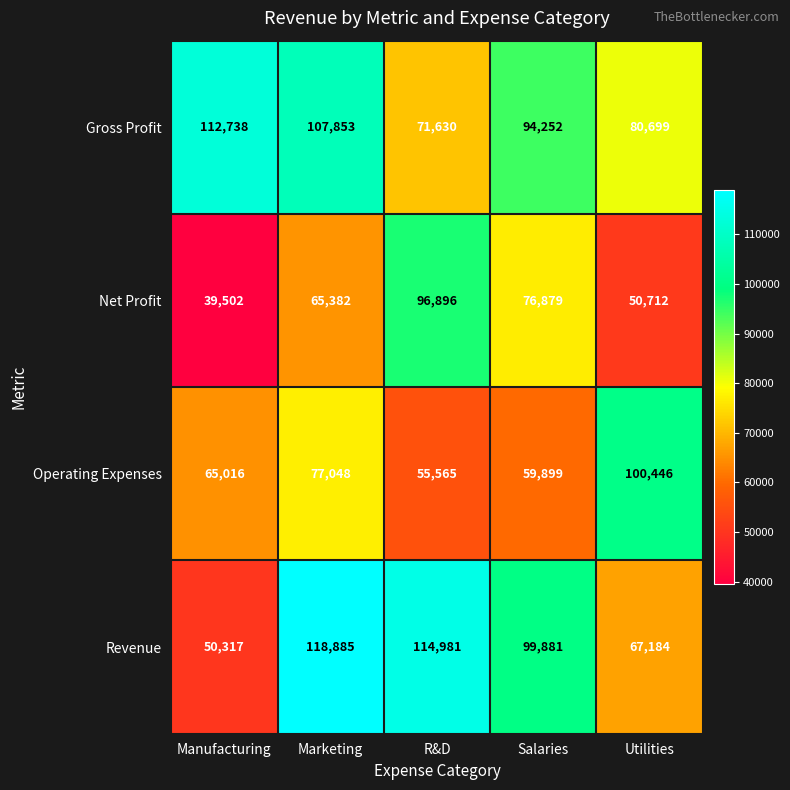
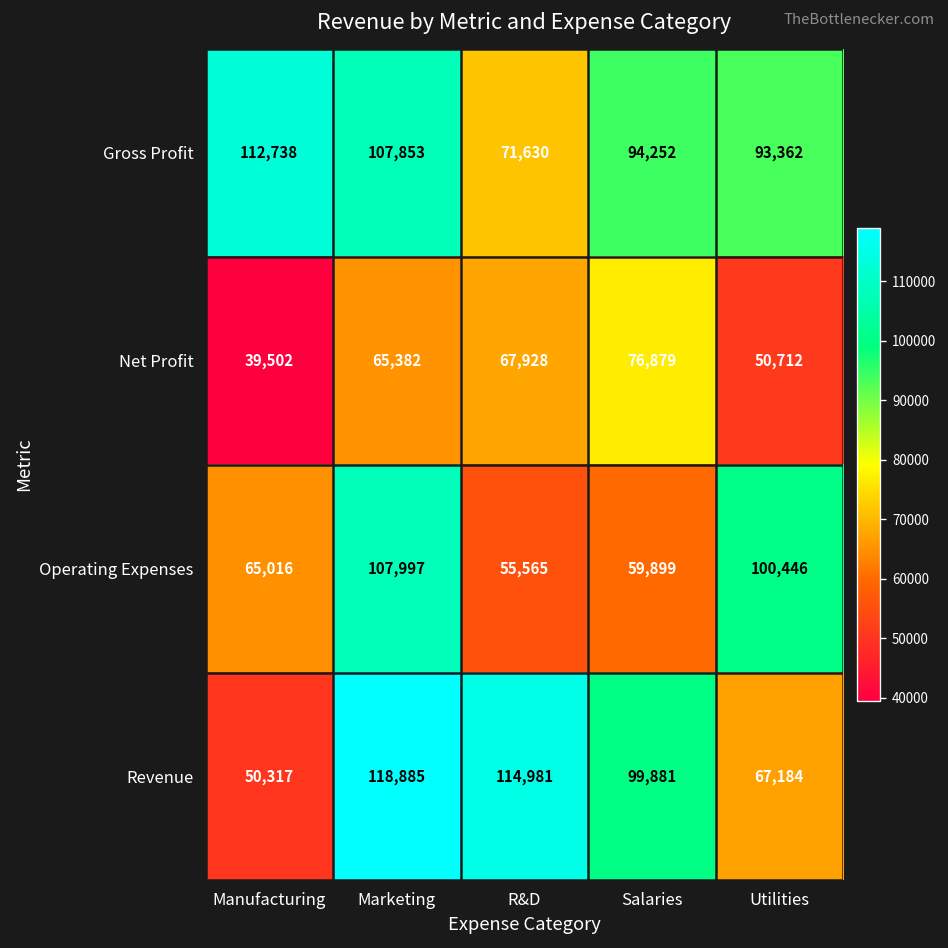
  {
    "Gross Profit": {
      "Manufacturing": "112,738",
      "Marketing": "107,853",
      "R&D": "71,630",
      "Salaries": "94,252",
-     "Utilities": "80,699"
+     "Utilities": "93,362"
    },
    "Net Profit": {
      "Manufacturing": "39,502",
      "Marketing": "65,382",
-     "R&D": "96,896",
+     "R&D": "67,928",
      "Salaries": "76,879",
      "Utilities": "50,712"
    },
    "Operating Expenses": {
      "Manufacturing": "65,016",
-     "Marketing": "77,048",
+     "Marketing": "107,997",
      "R&D": "55,565",
      "Salaries": "59,899",
      "Utilities": "100,446"
    },
    "Revenue": {
      "Manufacturing": "50,317",
      "Marketing": "118,885",
      "R&D": "114,981",
      "Salaries": "99,881",
      "Utilities": "67,184"
    }
  }
